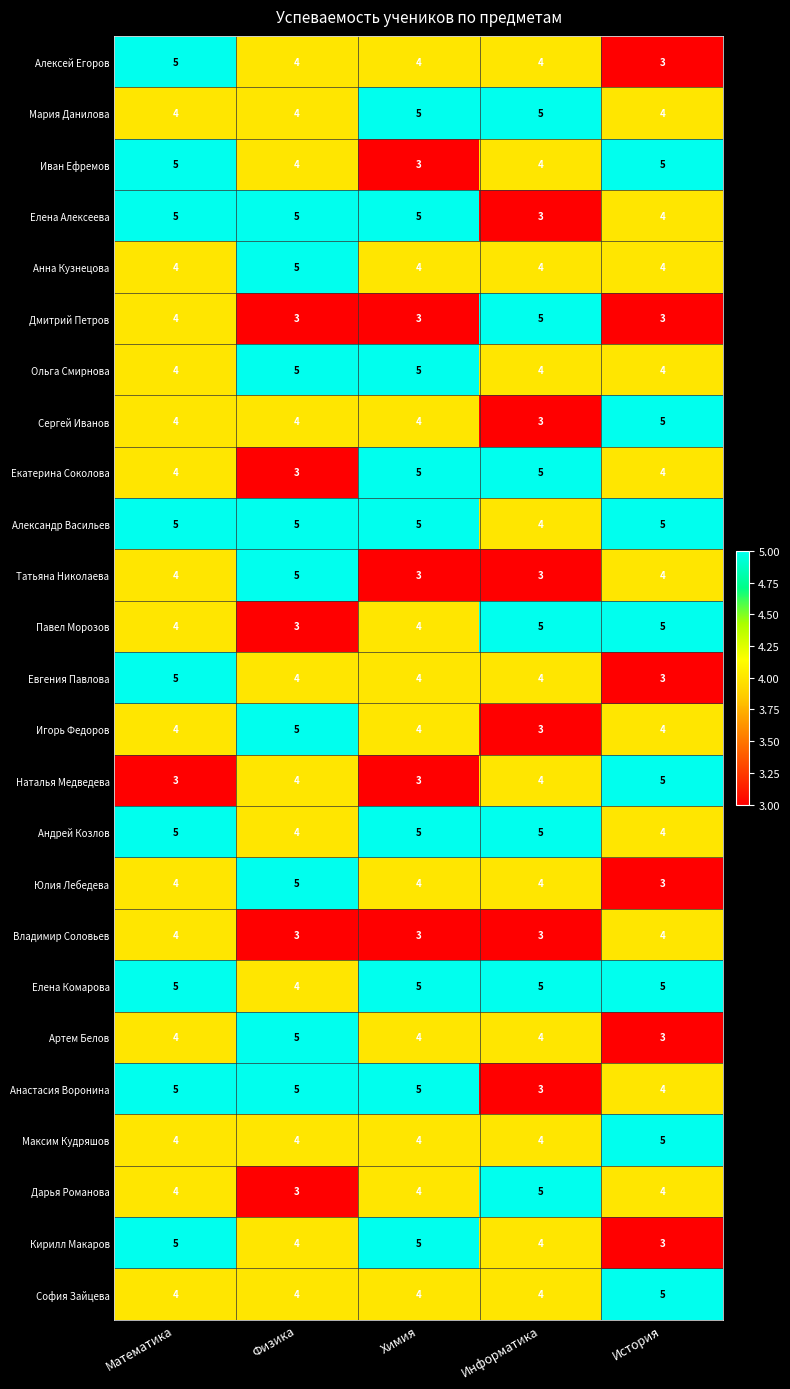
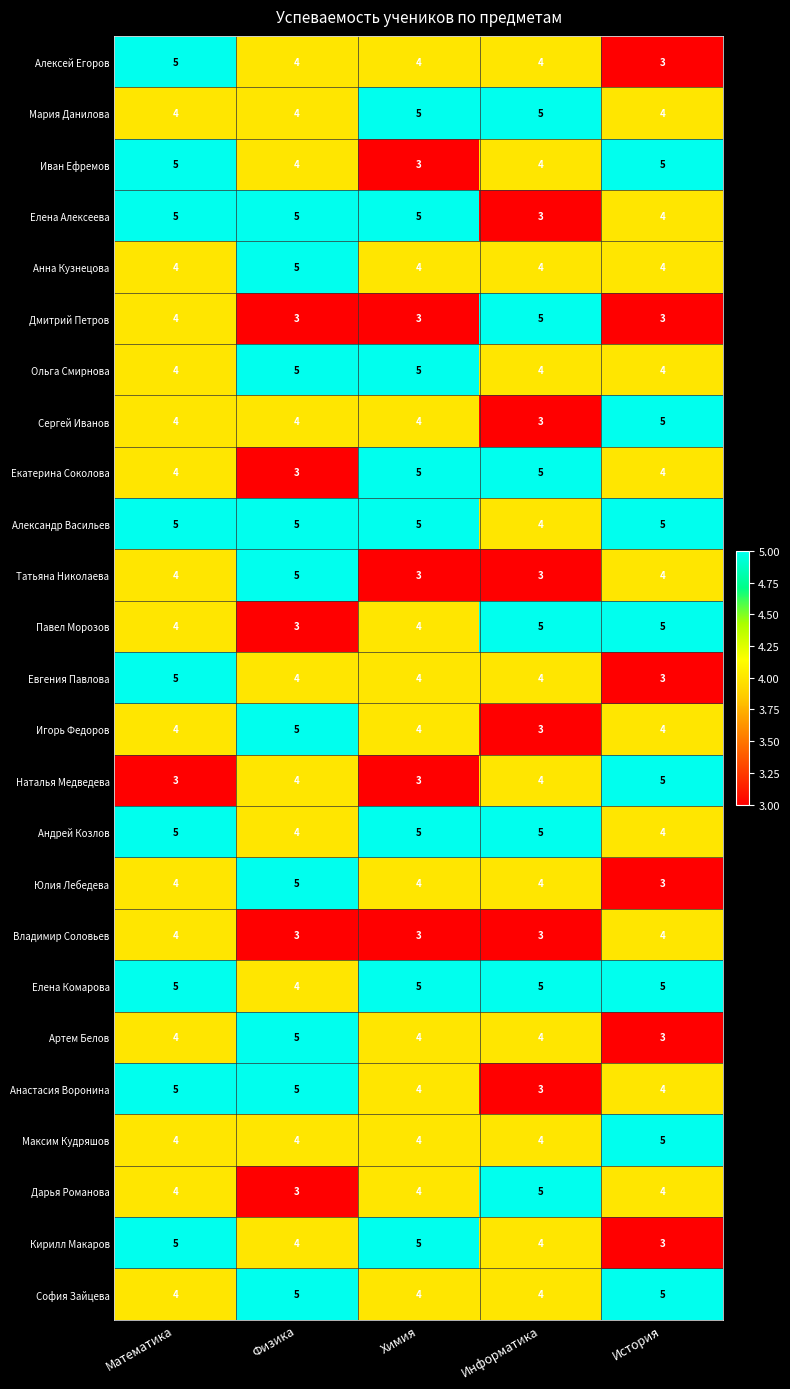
  {
    "Алексей Егоров": {
      "Математика": 5,
      "Физика": 4,
      "Химия": 4,
      "Информатика": 4,
      "История": 3
    },
    "Мария Данилова": {
      "Математика": 4,
      "Физика": 4,
      "Химия": 5,
      "Информатика": 5,
      "История": 4
    },
    "Иван Ефремов": {
      "Математика": 5,
      "Физика": 4,
      "Химия": 3,
      "Информатика": 4,
      "История": 5
    },
    "Елена Алексеева": {
      "Математика": 5,
      "Физика": 5,
      "Химия": 5,
      "Информатика": 3,
      "История": 4
    },
    "Анна Кузнецова": {
      "Математика": 4,
      "Физика": 5,
      "Химия": 4,
      "Информатика": 4,
      "История": 4
    },
    "Дмитрий Петров": {
      "Математика": 4,
      "Физика": 3,
      "Химия": 3,
      "Информатика": 5,
      "История": 3
    },
    "Ольга Смирнова": {
      "Математика": 4,
      "Физика": 5,
      "Химия": 5,
      "Информатика": 4,
      "История": 4
    },
    "Сергей Иванов": {
      "Математика": 4,
      "Физика": 4,
      "Химия": 4,
      "Информатика": 3,
      "История": 5
    },
    "Екатерина Соколова": {
      "Математика": 4,
      "Физика": 3,
      "Химия": 5,
      "Информатика": 5,
      "История": 4
    },
    "Александр Васильев": {
      "Математика": 5,
      "Физика": 5,
      "Химия": 5,
      "Информатика": 4,
      "История": 5
    },
    "Татьяна Николаева": {
      "Математика": 4,
      "Физика": 5,
      "Химия": 3,
      "Информатика": 3,
      "История": 4
    },
    "Павел Морозов": {
      "Математика": 4,
      "Физика": 3,
      "Химия": 4,
      "Информатика": 5,
      "История": 5
    },
    "Евгения Павлова": {
      "Математика": 5,
      "Физика": 4,
      "Химия": 4,
      "Информатика": 4,
      "История": 3
    },
    "Игорь Федоров": {
      "Математика": 4,
      "Физика": 5,
      "Химия": 4,
      "Информатика": 3,
      "История": 4
    },
    "Наталья Медведева": {
      "Математика": 3,
      "Физика": 4,
      "Химия": 3,
      "Информатика": 4,
      "История": 5
    },
    "Андрей Козлов": {
      "Математика": 5,
      "Физика": 4,
      "Химия": 5,
      "Информатика": 5,
      "История": 4
    },
    "Юлия Лебедева": {
      "Математика": 4,
      "Физика": 5,
      "Химия": 4,
      "Информатика": 4,
      "История": 3
    },
    "Владимир Соловьев": {
      "Математика": 4,
      "Физика": 3,
      "Химия": 3,
      "Информатика": 3,
      "История": 4
    },
    "Елена Комарова": {
      "Математика": 5,
      "Физика": 4,
      "Химия": 5,
      "Информатика": 5,
      "История": 5
    },
    "Артем Белов": {
      "Математика": 4,
      "Физика": 5,
      "Химия": 4,
      "Информатика": 4,
      "История": 3
    },
    "Анастасия Воронина": {
      "Математика": 5,
      "Физика": 5,
-     "Химия": 5,
+     "Химия": 4,
      "Информатика": 3,
      "История": 4
    },
    "Максим Кудряшов": {
      "Математика": 4,
      "Физика": 4,
      "Химия": 4,
      "Информатика": 4,
      "История": 5
    },
    "Дарья Романова": {
      "Математика": 4,
      "Физика": 3,
      "Химия": 4,
      "Информатика": 5,
      "История": 4
    },
    "Кирилл Макаров": {
      "Математика": 5,
      "Физика": 4,
      "Химия": 5,
      "Информатика": 4,
      "История": 3
    },
    "София Зайцева": {
      "Математика": 4,
-     "Физика": 4,
+     "Физика": 5,
      "Химия": 4,
      "Информатика": 4,
      "История": 5
    }
  }
